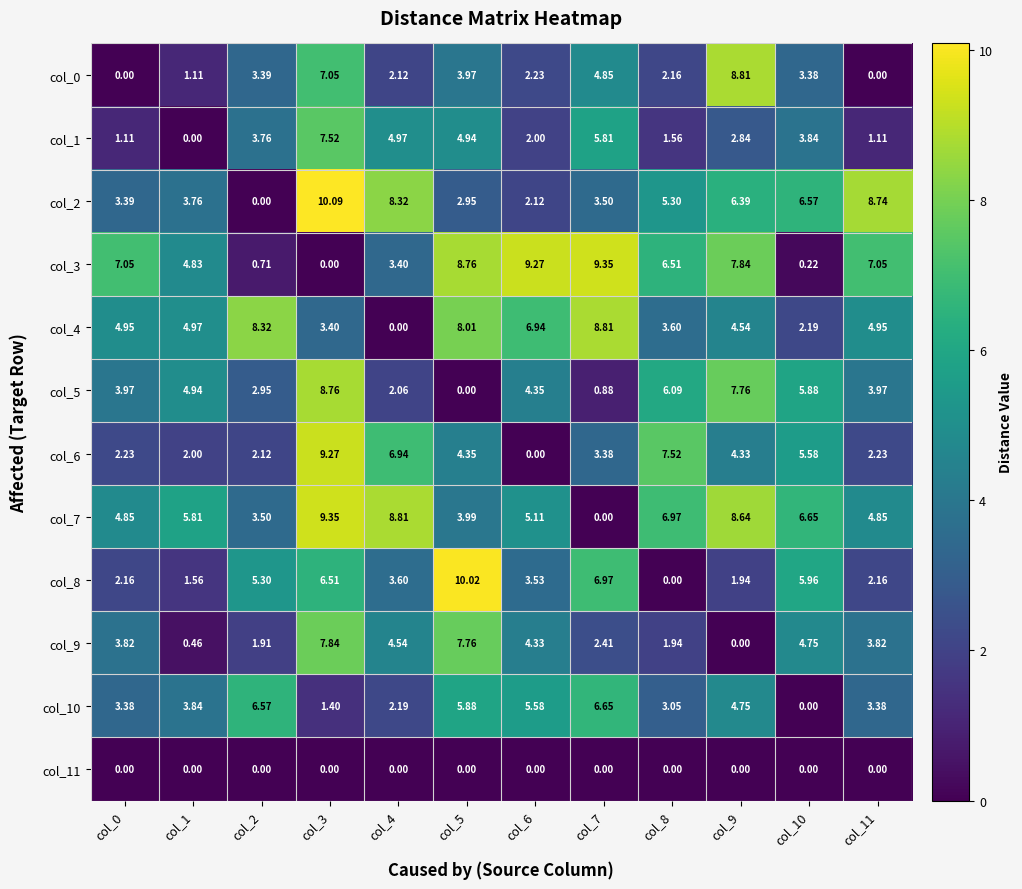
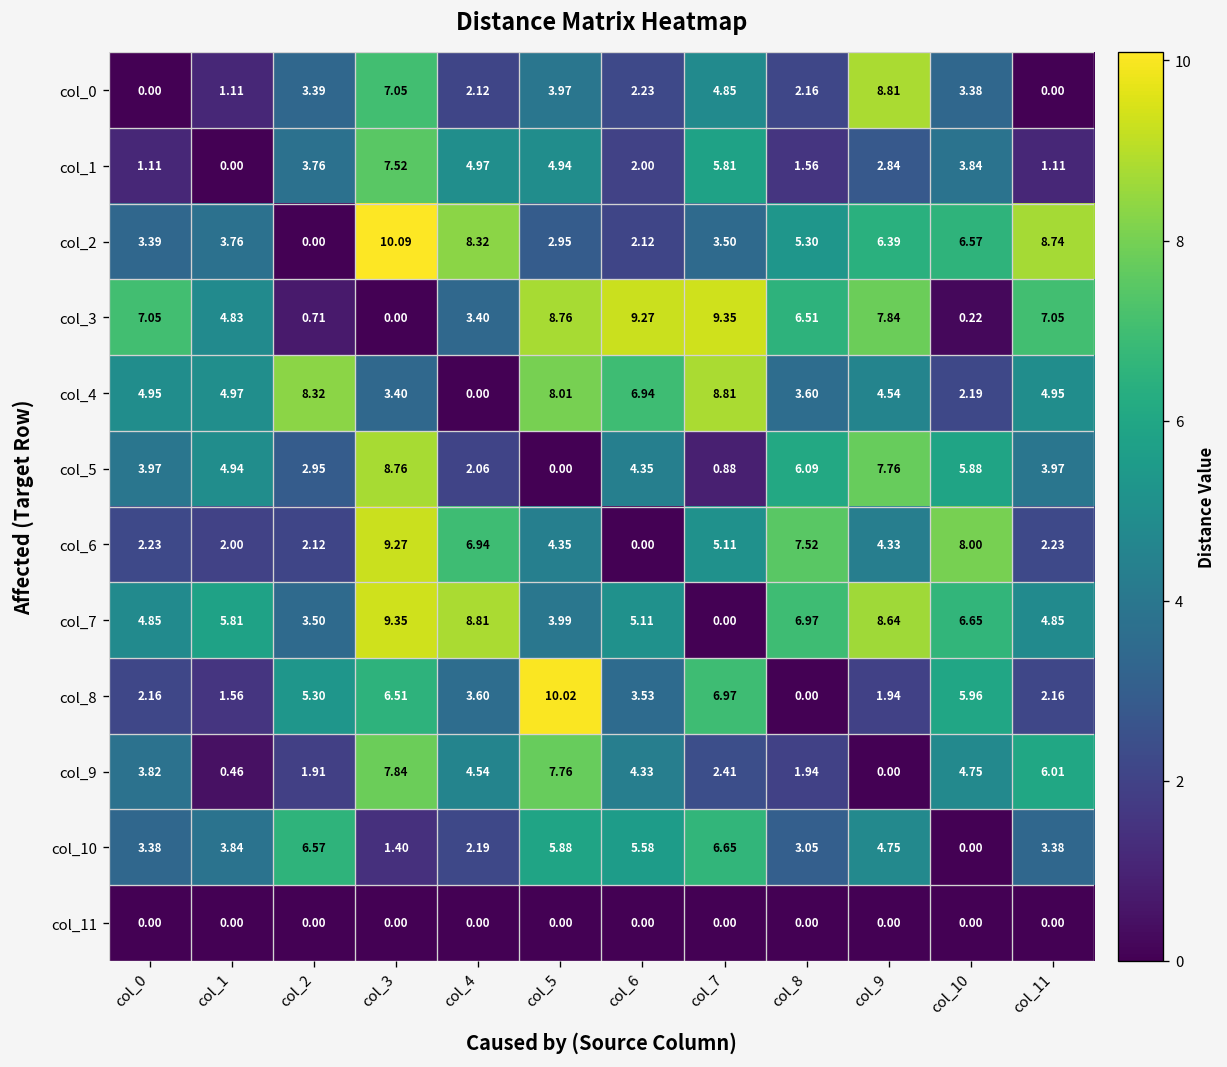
  {
    "col_0": {
      "col_0": 0.00,
      "col_1": 1.11,
      "col_2": 3.39,
      "col_3": 7.05,
      "col_4": 2.12,
      "col_5": 3.97,
      "col_6": 2.23,
      "col_7": 4.85,
      "col_8": 2.16,
      "col_9": 8.81,
      "col_10": 3.38,
      "col_11": 0.00
    },
    "col_1": {
      "col_0": 1.11,
      "col_1": 0.00,
      "col_2": 3.76,
      "col_3": 7.52,
      "col_4": 4.97,
      "col_5": 4.94,
      "col_6": 2.00,
      "col_7": 5.81,
      "col_8": 1.56,
      "col_9": 2.84,
      "col_10": 3.84,
      "col_11": 1.11
    },
    "col_2": {
      "col_0": 3.39,
      "col_1": 3.76,
      "col_2": 0.00,
      "col_3": 10.09,
      "col_4": 8.32,
      "col_5": 2.95,
      "col_6": 2.12,
      "col_7": 3.50,
      "col_8": 5.30,
      "col_9": 6.39,
      "col_10": 6.57,
      "col_11": 8.74
    },
    "col_3": {
      "col_0": 7.05,
      "col_1": 4.83,
      "col_2": 0.71,
      "col_3": 0.00,
      "col_4": 3.40,
      "col_5": 8.76,
      "col_6": 9.27,
      "col_7": 9.35,
      "col_8": 6.51,
      "col_9": 7.84,
      "col_10": 0.22,
      "col_11": 7.05
    },
    "col_4": {
      "col_0": 4.95,
      "col_1": 4.97,
      "col_2": 8.32,
      "col_3": 3.40,
      "col_4": 0.00,
      "col_5": 8.01,
      "col_6": 6.94,
      "col_7": 8.81,
      "col_8": 3.60,
      "col_9": 4.54,
      "col_10": 2.19,
      "col_11": 4.95
    },
    "col_5": {
      "col_0": 3.97,
      "col_1": 4.94,
      "col_2": 2.95,
      "col_3": 8.76,
      "col_4": 2.06,
      "col_5": 0.00,
      "col_6": 4.35,
      "col_7": 0.88,
      "col_8": 6.09,
      "col_9": 7.76,
      "col_10": 5.88,
      "col_11": 3.97
    },
    "col_6": {
      "col_0": 2.23,
      "col_1": 2.00,
      "col_2": 2.12,
      "col_3": 9.27,
      "col_4": 6.94,
      "col_5": 4.35,
      "col_6": 0.00,
-     "col_7": 3.38,
+     "col_7": 5.11,
      "col_8": 7.52,
      "col_9": 4.33,
-     "col_10": 5.58,
+     "col_10": 8.00,
      "col_11": 2.23
    },
    "col_7": {
      "col_0": 4.85,
      "col_1": 5.81,
      "col_2": 3.50,
      "col_3": 9.35,
      "col_4": 8.81,
      "col_5": 3.99,
      "col_6": 5.11,
      "col_7": 0.00,
      "col_8": 6.97,
      "col_9": 8.64,
      "col_10": 6.65,
      "col_11": 4.85
    },
    "col_8": {
      "col_0": 2.16,
      "col_1": 1.56,
      "col_2": 5.30,
      "col_3": 6.51,
      "col_4": 3.60,
      "col_5": 10.02,
      "col_6": 3.53,
      "col_7": 6.97,
      "col_8": 0.00,
      "col_9": 1.94,
      "col_10": 5.96,
      "col_11": 2.16
    },
    "col_9": {
      "col_0": 3.82,
      "col_1": 0.46,
      "col_2": 1.91,
      "col_3": 7.84,
      "col_4": 4.54,
      "col_5": 7.76,
      "col_6": 4.33,
      "col_7": 2.41,
      "col_8": 1.94,
      "col_9": 0.00,
      "col_10": 4.75,
-     "col_11": 3.82
+     "col_11": 6.01
    },
    "col_10": {
      "col_0": 3.38,
      "col_1": 3.84,
      "col_2": 6.57,
      "col_3": 1.40,
      "col_4": 2.19,
      "col_5": 5.88,
      "col_6": 5.58,
      "col_7": 6.65,
      "col_8": 3.05,
      "col_9": 4.75,
      "col_10": 0.00,
      "col_11": 3.38
    },
    "col_11": {
      "col_0": 0.00,
      "col_1": 0.00,
      "col_2": 0.00,
      "col_3": 0.00,
      "col_4": 0.00,
      "col_5": 0.00,
      "col_6": 0.00,
      "col_7": 0.00,
      "col_8": 0.00,
      "col_9": 0.00,
      "col_10": 0.00,
      "col_11": 0.00
    }
  }
